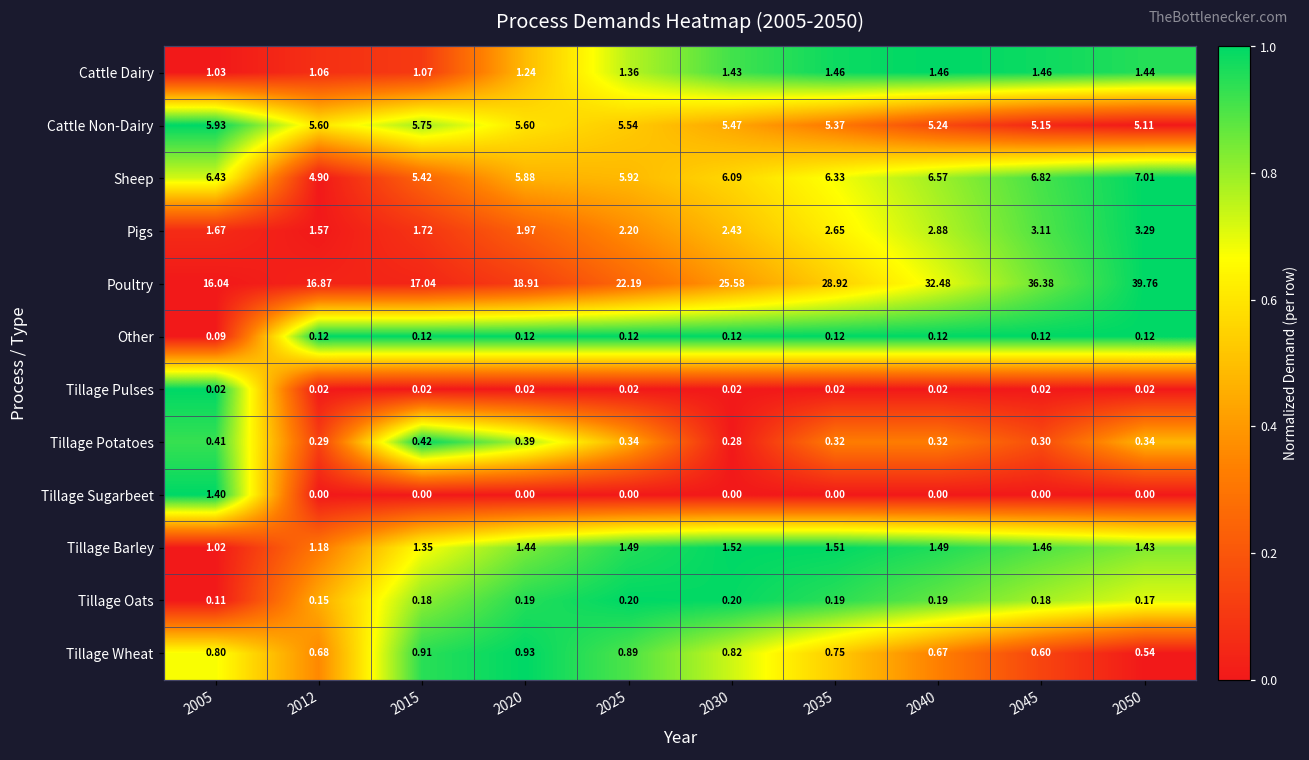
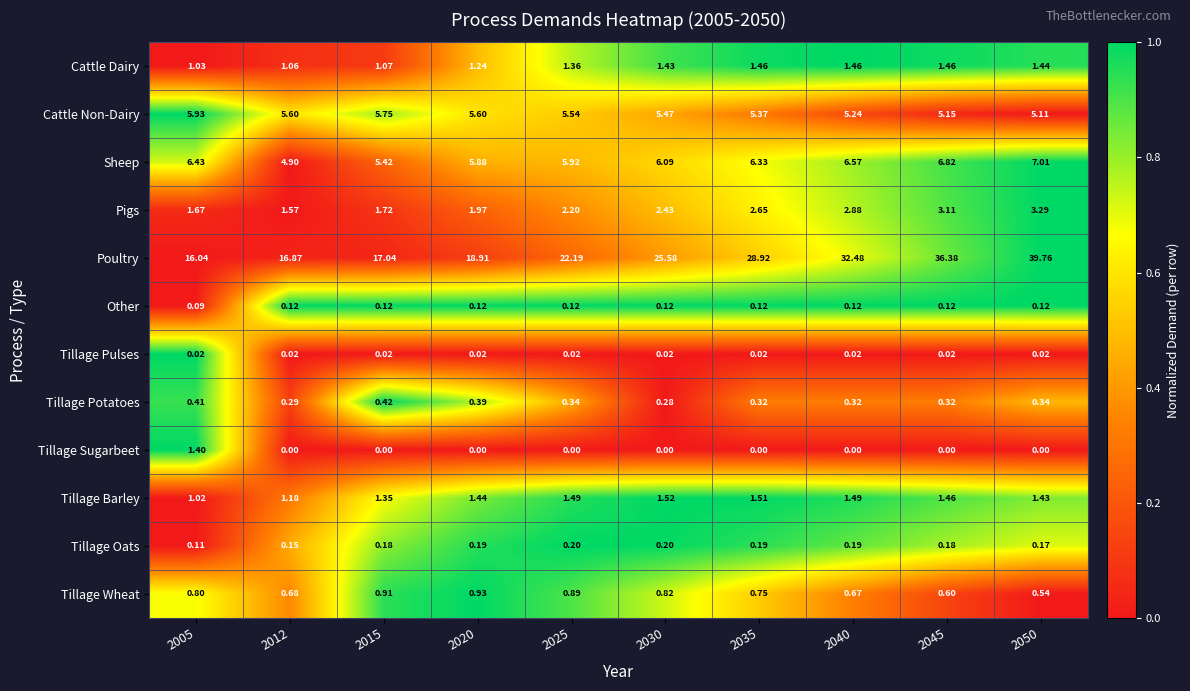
  {
    "Cattle Dairy": {
      "2005": 1.03,
      "2012": 1.06,
      "2015": 1.07,
      "2020": 1.24,
      "2025": 1.36,
      "2030": 1.43,
      "2035": 1.46,
      "2040": 1.46,
      "2045": 1.46,
      "2050": 1.44
    },
    "Cattle Non-Dairy": {
      "2005": 5.93,
      "2012": 5.60,
      "2015": 5.75,
      "2020": 5.60,
      "2025": 5.54,
      "2030": 5.47,
      "2035": 5.37,
      "2040": 5.24,
      "2045": 5.15,
      "2050": 5.11
    },
    "Sheep": {
      "2005": 6.43,
      "2012": 4.90,
      "2015": 5.42,
      "2020": 5.88,
      "2025": 5.92,
      "2030": 6.09,
      "2035": 6.33,
      "2040": 6.57,
      "2045": 6.82,
      "2050": 7.01
    },
    "Pigs": {
      "2005": 1.67,
      "2012": 1.57,
      "2015": 1.72,
      "2020": 1.97,
      "2025": 2.20,
      "2030": 2.43,
      "2035": 2.65,
      "2040": 2.88,
      "2045": 3.11,
      "2050": 3.29
    },
    "Poultry": {
      "2005": 16.04,
      "2012": 16.87,
      "2015": 17.04,
      "2020": 18.91,
      "2025": 22.19,
      "2030": 25.58,
      "2035": 28.92,
      "2040": 32.48,
      "2045": 36.38,
      "2050": 39.76
    },
    "Other": {
      "2005": 0.09,
      "2012": 0.12,
      "2015": 0.12,
      "2020": 0.12,
      "2025": 0.12,
      "2030": 0.12,
      "2035": 0.12,
      "2040": 0.12,
      "2045": 0.12,
      "2050": 0.12
    },
    "Tillage Pulses": {
      "2005": 0.02,
      "2012": 0.02,
      "2015": 0.02,
      "2020": 0.02,
      "2025": 0.02,
      "2030": 0.02,
      "2035": 0.02,
      "2040": 0.02,
      "2045": 0.02,
      "2050": 0.02
    },
    "Tillage Potatoes": {
      "2005": 0.41,
      "2012": 0.29,
      "2015": 0.42,
      "2020": 0.39,
      "2025": 0.34,
      "2030": 0.28,
      "2035": 0.32,
      "2040": 0.32,
-     "2045": 0.30,
+     "2045": 0.32,
      "2050": 0.34
    },
    "Tillage Sugarbeet": {
      "2005": 1.40,
      "2012": 0.00,
      "2015": 0.00,
      "2020": 0.00,
      "2025": 0.00,
      "2030": 0.00,
      "2035": 0.00,
      "2040": 0.00,
      "2045": 0.00,
      "2050": 0.00
    },
    "Tillage Barley": {
      "2005": 1.02,
      "2012": 1.18,
      "2015": 1.35,
      "2020": 1.44,
      "2025": 1.49,
      "2030": 1.52,
      "2035": 1.51,
      "2040": 1.49,
      "2045": 1.46,
      "2050": 1.43
    },
    "Tillage Oats": {
      "2005": 0.11,
      "2012": 0.15,
      "2015": 0.18,
      "2020": 0.19,
      "2025": 0.20,
      "2030": 0.20,
      "2035": 0.19,
      "2040": 0.19,
      "2045": 0.18,
      "2050": 0.17
    },
    "Tillage Wheat": {
      "2005": 0.80,
      "2012": 0.68,
      "2015": 0.91,
      "2020": 0.93,
      "2025": 0.89,
      "2030": 0.82,
      "2035": 0.75,
      "2040": 0.67,
      "2045": 0.60,
      "2050": 0.54
    }
  }
